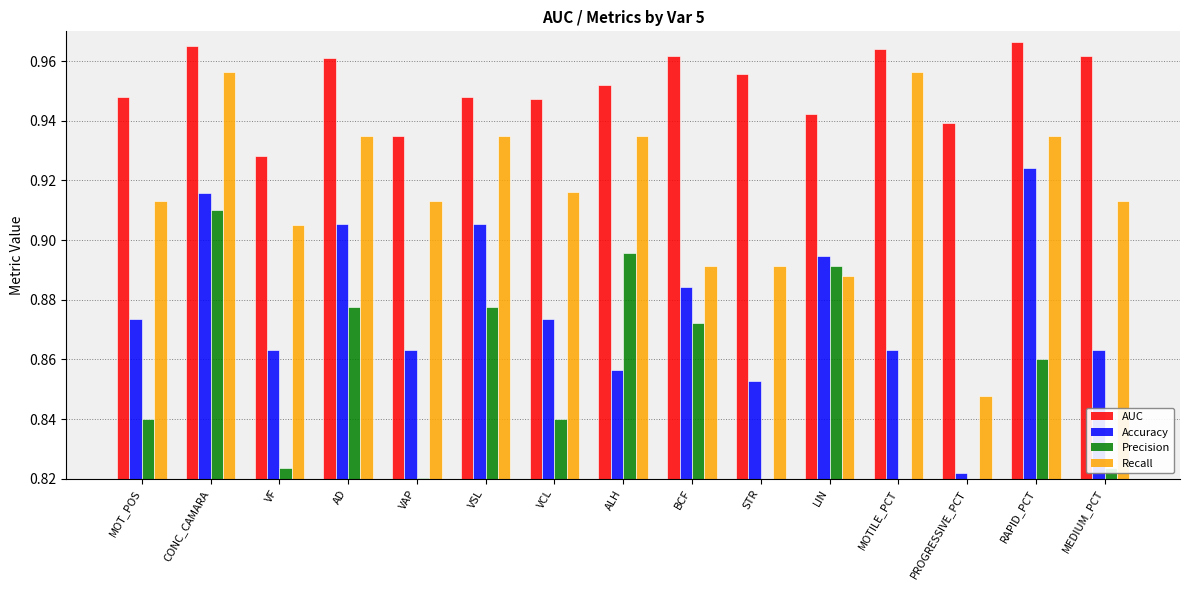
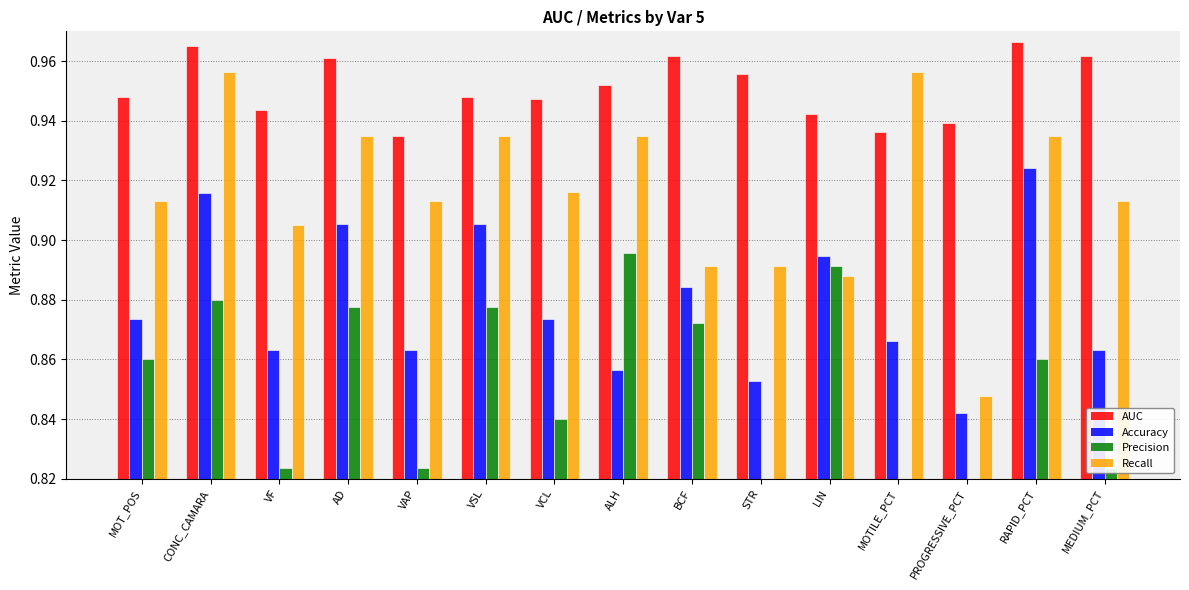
  {
    "AUC": {
      "MOT_POS": 0.948,
      "CONC_CAMARA": 0.965,
-     "VF": 0.928,
+     "VF": 0.944,
      "AD": 0.961,
      "VAP": 0.935,
      "VSL": 0.948,
      "VCL": 0.947,
      "ALH": 0.952,
      "BCF": 0.962,
      "STR": 0.956,
      "LIN": 0.942,
-     "MOTILE_PCT": 0.964,
+     "MOTILE_PCT": 0.936,
      "PROGRESSIVE_PCT": 0.939,
      "RAPID_PCT": 0.966,
      "MEDIUM_PCT": 0.962
    },
    "Accuracy": {
      "MOT_POS": 0.874,
      "CONC_CAMARA": 0.916,
      "VF": 0.863,
      "AD": 0.905,
      "VAP": 0.863,
      "VSL": 0.905,
      "VCL": 0.874,
      "ALH": 0.857,
      "BCF": 0.884,
      "STR": 0.853,
      "LIN": 0.895,
-     "MOTILE_PCT": 0.863,
-     "PROGRESSIVE_PCT": 0.822,
+     "MOTILE_PCT": 0.866,
+     "PROGRESSIVE_PCT": 0.842,
      "RAPID_PCT": 0.924,
      "MEDIUM_PCT": 0.863
    },
    "Precision": {
-     "MOT_POS": 0.84,
-     "CONC_CAMARA": 0.91,
+     "MOT_POS": 0.86,
+     "CONC_CAMARA": 0.88,
      "VF": 0.824,
      "AD": 0.878,
-     "VAP": 0.820,
+     "VAP": 0.824,
      "VSL": 0.878,
      "VCL": 0.840,
      "ALH": 0.896,
      "BCF": 0.872,
      "STR": 0.820,
      "LIN": 0.891,
      "RAPID_PCT": 0.860
    },
    "Recall": {
      "MOT_POS": 0.913,
      "CONC_CAMARA": 0.957,
      "VF": 0.905,
      "AD": 0.935,
      "VAP": 0.913,
      "VSL": 0.935,
      "VCL": 0.916,
      "ALH": 0.935,
      "BCF": 0.891,
      "STR": 0.891,
      "LIN": 0.888,
      "MOTILE_PCT": 0.957,
      "PROGRESSIVE_PCT": 0.848,
      "RAPID_PCT": 0.935,
      "MEDIUM_PCT": 0.913
    }
  }
